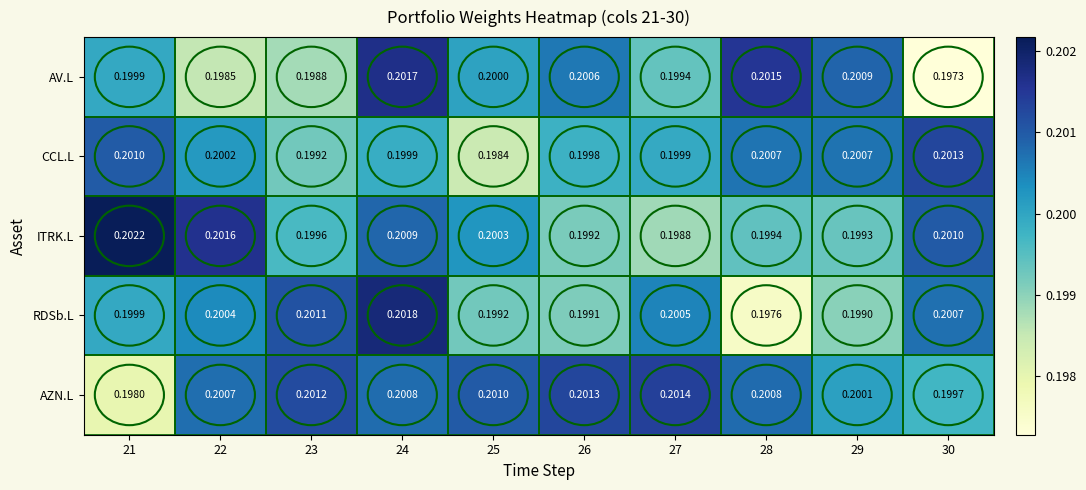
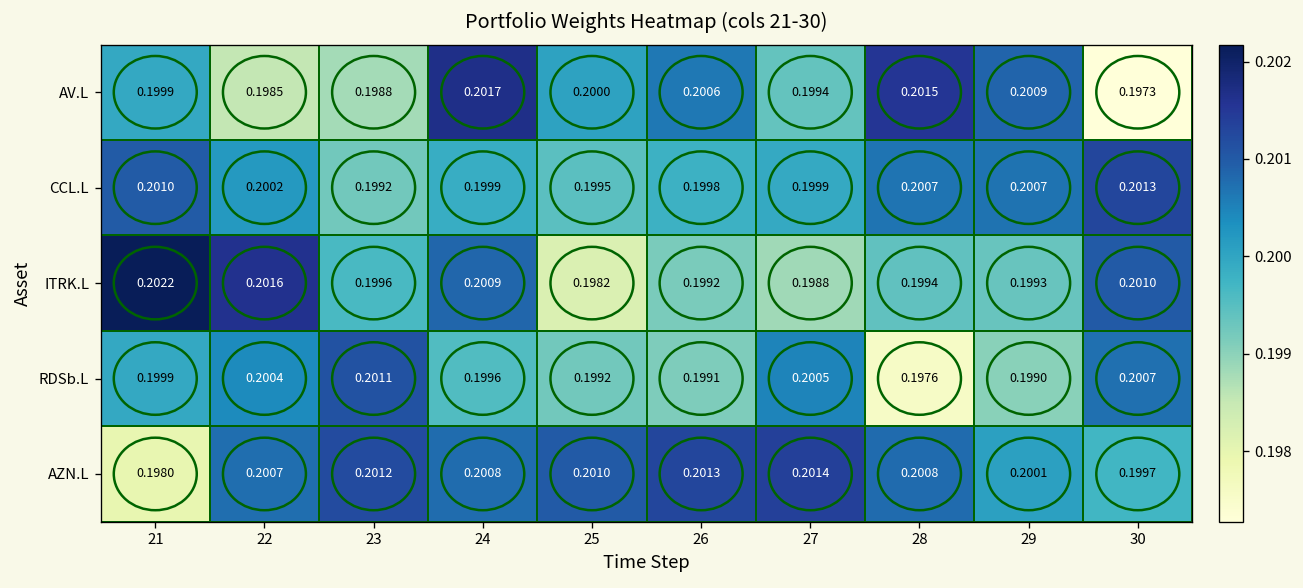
  {
    "AV.L": {
      "21": 0.1999,
      "22": 0.1985,
      "23": 0.1988,
      "24": 0.2017,
      "25": 0.2000,
      "26": 0.2006,
      "27": 0.1994,
      "28": 0.2015,
      "29": 0.2009,
      "30": 0.1973
    },
    "CCL.L": {
      "21": 0.2010,
      "22": 0.2002,
      "23": 0.1992,
      "24": 0.1999,
-     "25": 0.1984,
+     "25": 0.1995,
      "26": 0.1998,
      "27": 0.1999,
      "28": 0.2007,
      "29": 0.2007,
      "30": 0.2013
    },
    "ITRK.L": {
      "21": 0.2022,
      "22": 0.2016,
      "23": 0.1996,
      "24": 0.2009,
-     "25": 0.2003,
+     "25": 0.1982,
      "26": 0.1992,
      "27": 0.1988,
      "28": 0.1994,
      "29": 0.1993,
      "30": 0.2010
    },
    "RDSb.L": {
      "21": 0.1999,
      "22": 0.2004,
      "23": 0.2011,
-     "24": 0.2018,
+     "24": 0.1996,
      "25": 0.1992,
      "26": 0.1991,
      "27": 0.2005,
      "28": 0.1976,
      "29": 0.1990,
      "30": 0.2007
    },
    "AZN.L": {
      "21": 0.1980,
      "22": 0.2007,
      "23": 0.2012,
      "24": 0.2008,
      "25": 0.2010,
      "26": 0.2013,
      "27": 0.2014,
      "28": 0.2008,
      "29": 0.2001,
      "30": 0.1997
    }
  }
